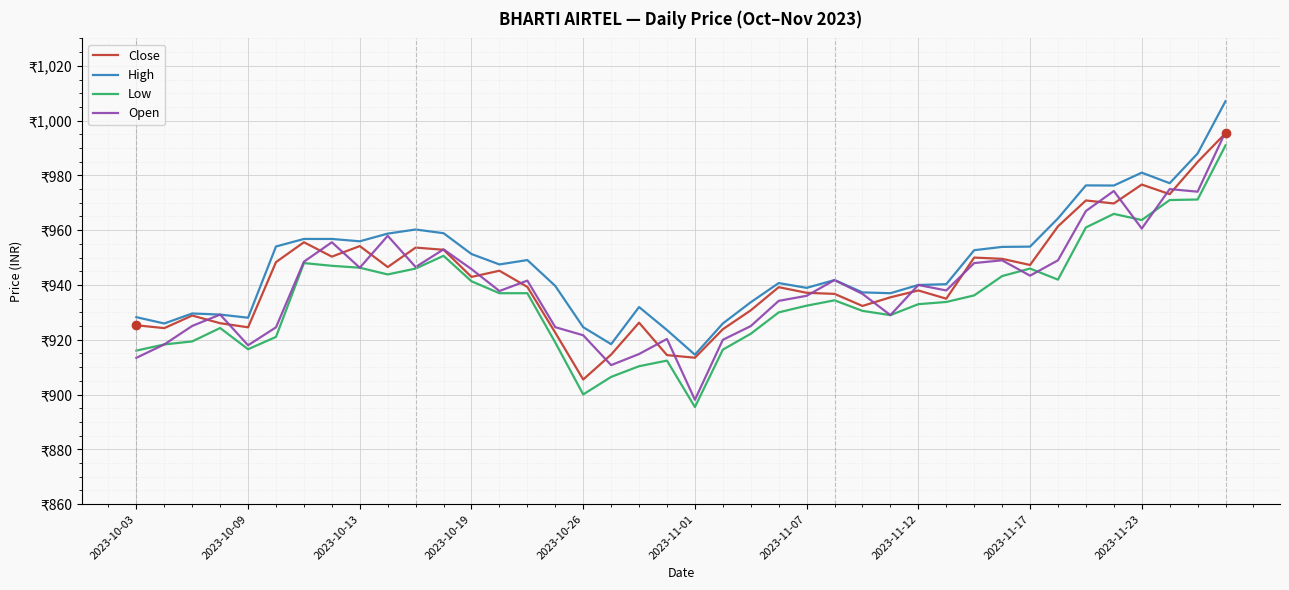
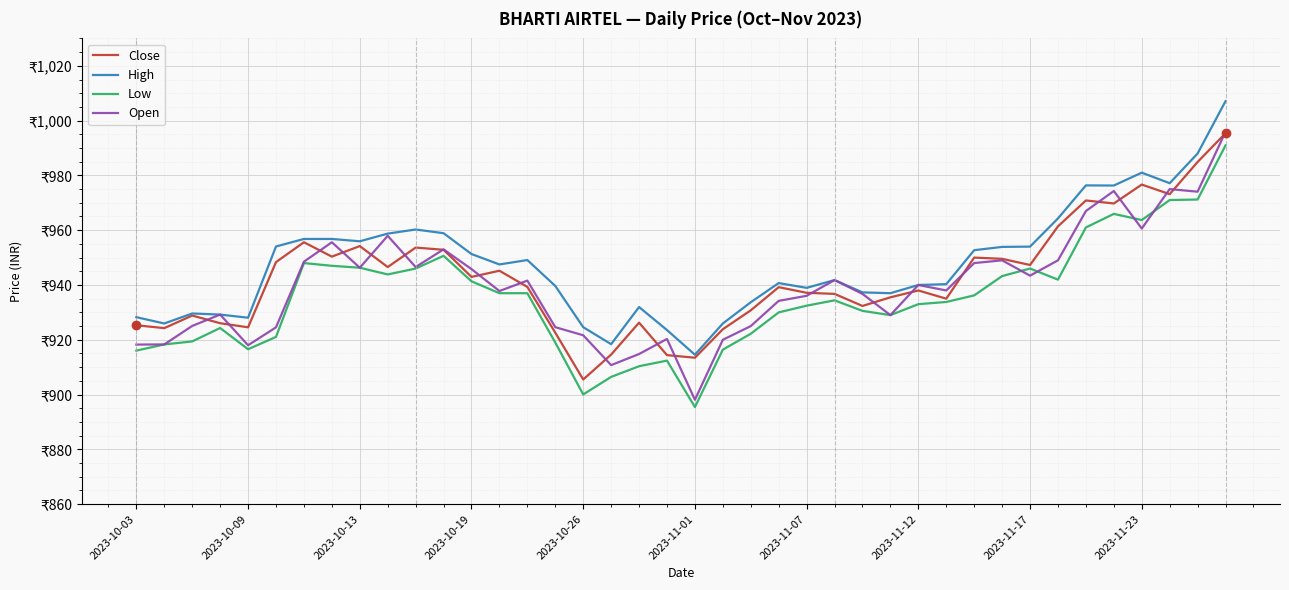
  {
    "High": {
      "2023-10-03": "₹928",
      "2023-10-09": "₹928",
      "2023-10-13": "₹956",
      "2023-10-19": "₹951",
      "2023-10-26": "₹925",
      "2023-11-01": "₹915",
      "2023-11-07": "₹939",
      "2023-11-17": "₹954",
      "2023-11-23": "₹981"
    },
    "Low": {
      "2023-10-03": "₹916",
      "2023-10-09": "₹917",
      "2023-10-19": "₹941",
      "2023-10-26": "₹900",
      "2023-11-01": "₹895",
      "2023-11-07": "₹932",
      "2023-11-12": "₹933",
      "2023-11-17": "₹946",
      "2023-11-23": "₹964"
    },
    "Open": {
-     "2023-10-03": "₹913",
+     "2023-10-03": "₹918",
      "2023-10-09": "₹918",
      "2023-10-19": "₹946",
      "2023-10-26": "₹922",
      "2023-11-01": "₹898",
      "2023-11-07": "₹936",
      "2023-11-17": "₹943",
      "2023-11-23": "₹961"
    }
  }
